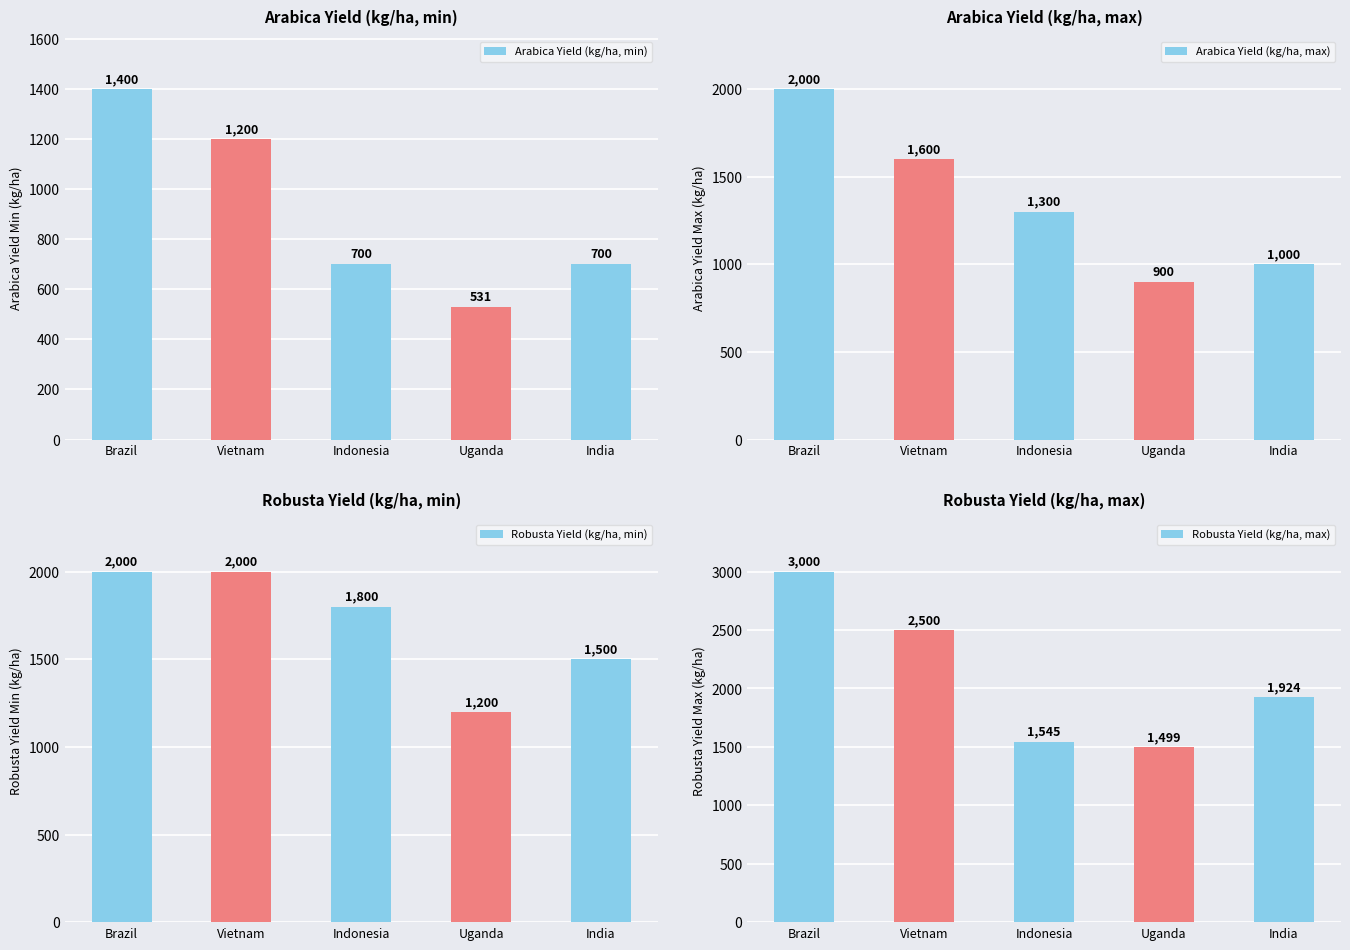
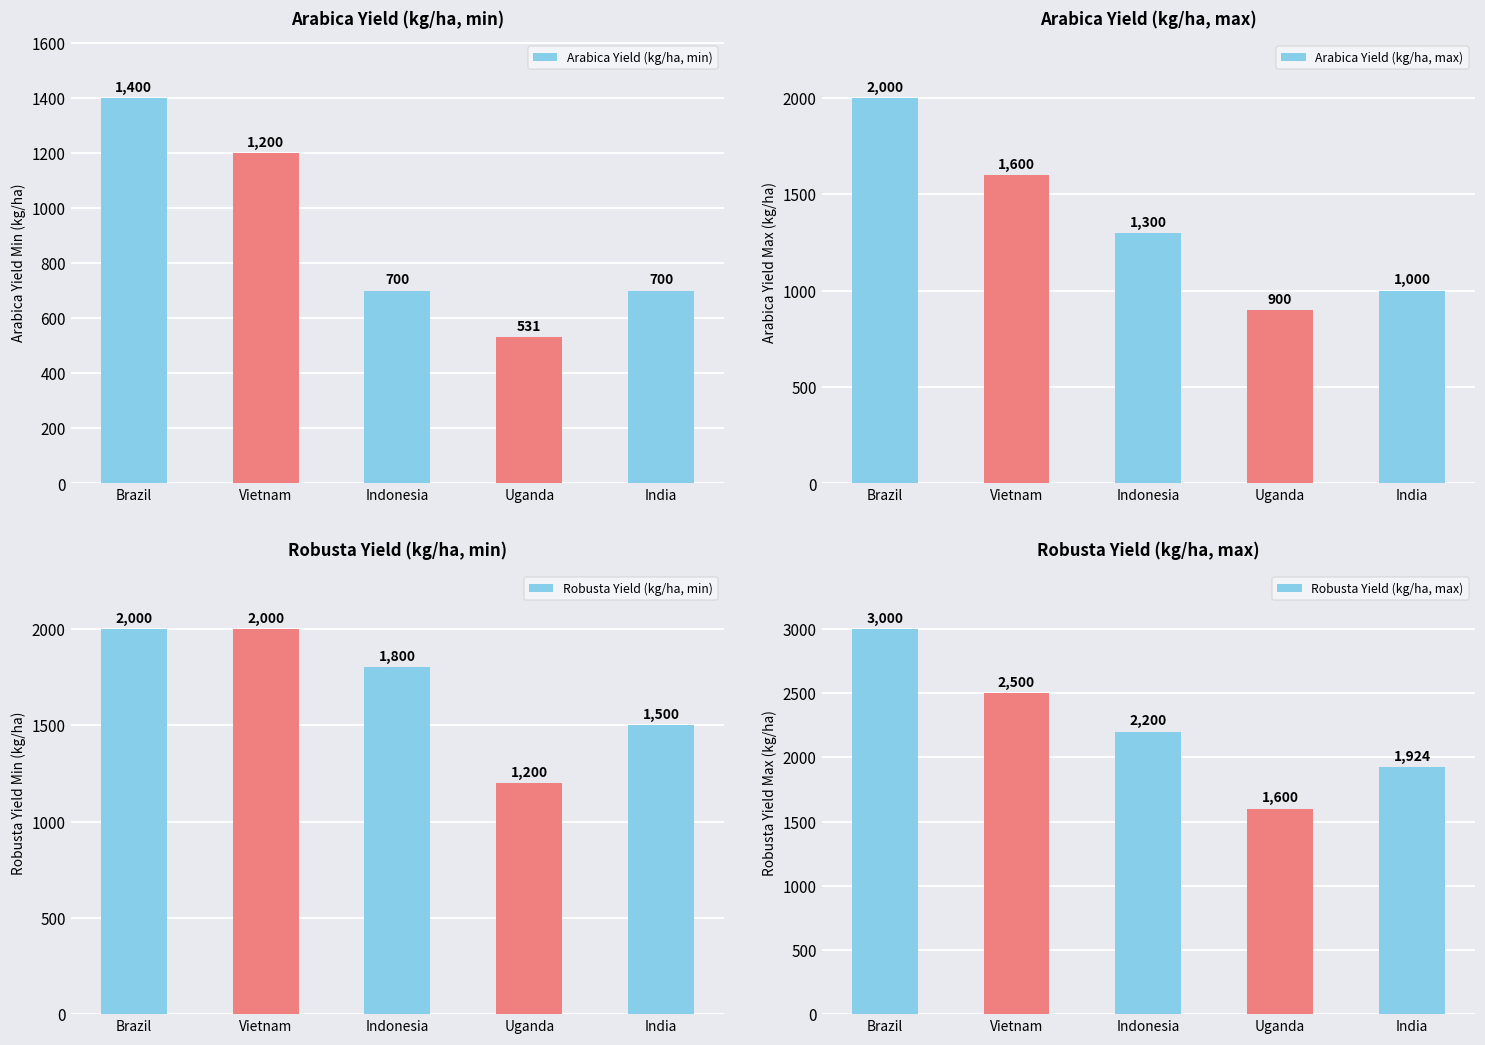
  {
    "Arabica Yield (kg/ha, min)": {
      "Brazil": "1,400",
      "Vietnam": "1,200",
      "Indonesia": "700",
      "Uganda": "531",
      "India": "700"
    },
    "Arabica Yield (kg/ha, max)": {
      "Brazil": "2,000",
      "Vietnam": "1,600",
      "Indonesia": "1,300",
      "Uganda": "900",
      "India": "1,000"
    },
    "Robusta Yield (kg/ha, min)": {
      "Brazil": "2,000",
      "Vietnam": "2,000",
      "Indonesia": "1,800",
      "Uganda": "1,200",
      "India": "1,500"
    },
    "Robusta Yield (kg/ha, max)": {
      "Brazil": "3,000",
      "Vietnam": "2,500",
-     "Indonesia": "1,545",
-     "Uganda": "1,499",
+     "Indonesia": "2,200",
+     "Uganda": "1,600",
      "India": "1,924"
    }
  }
